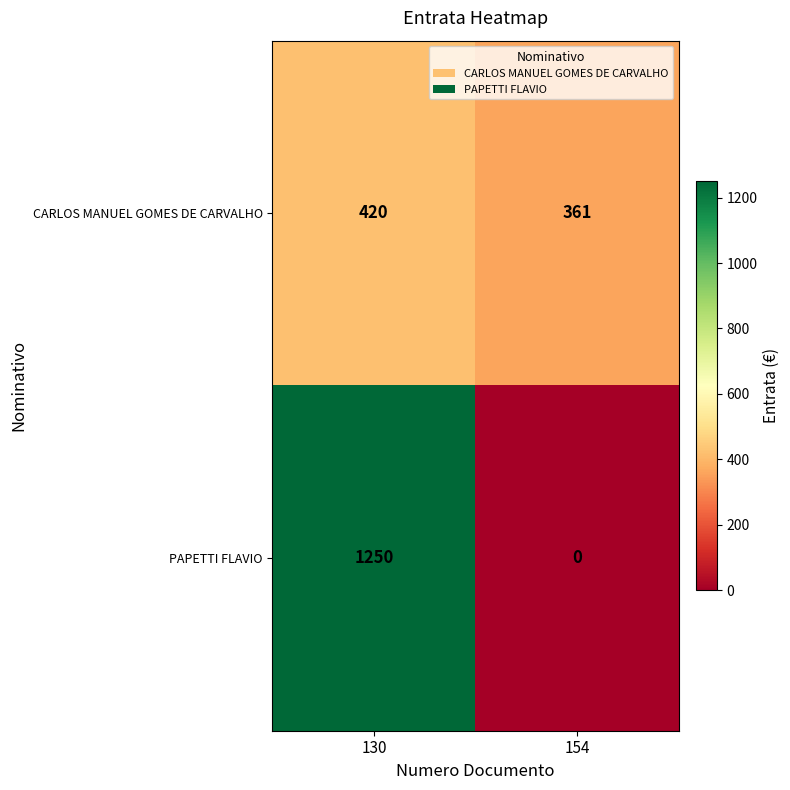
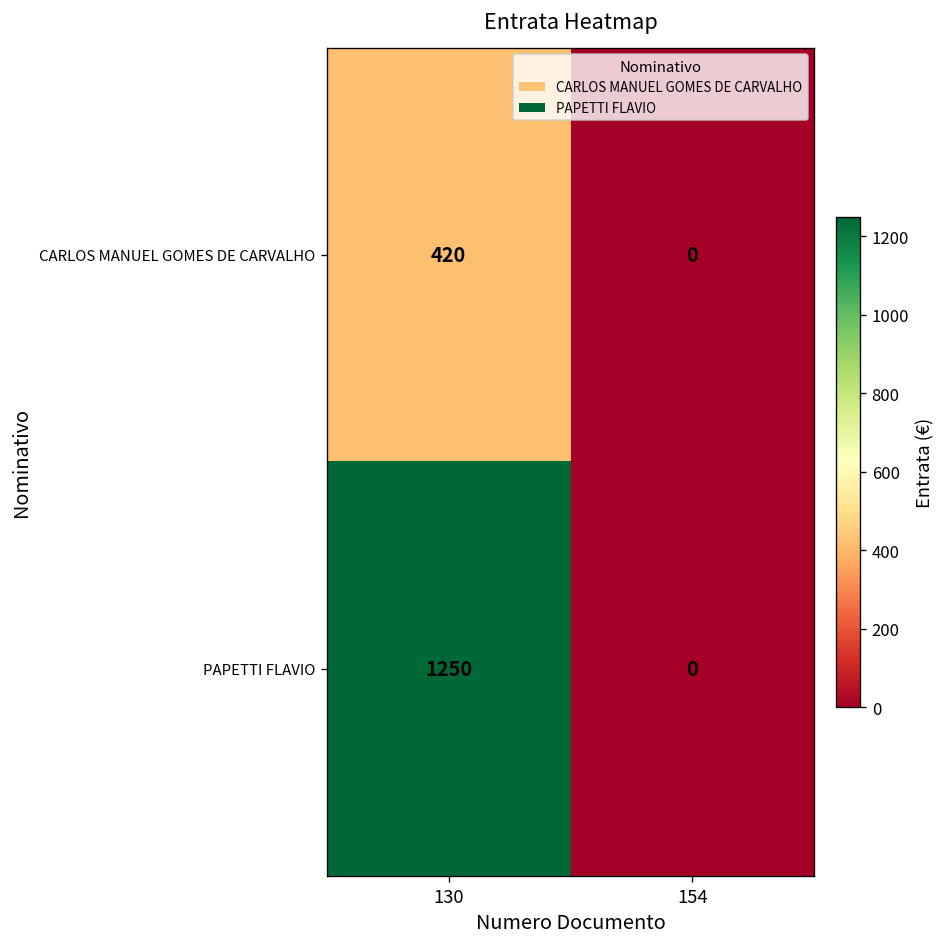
  {
    "CARLOS MANUEL GOMES DE CARVALHO": {
      "130": 420,
-     "154": 361
+     "154": 0
    },
    "PAPETTI FLAVIO": {
      "130": 1250,
      "154": 0
    }
  }
